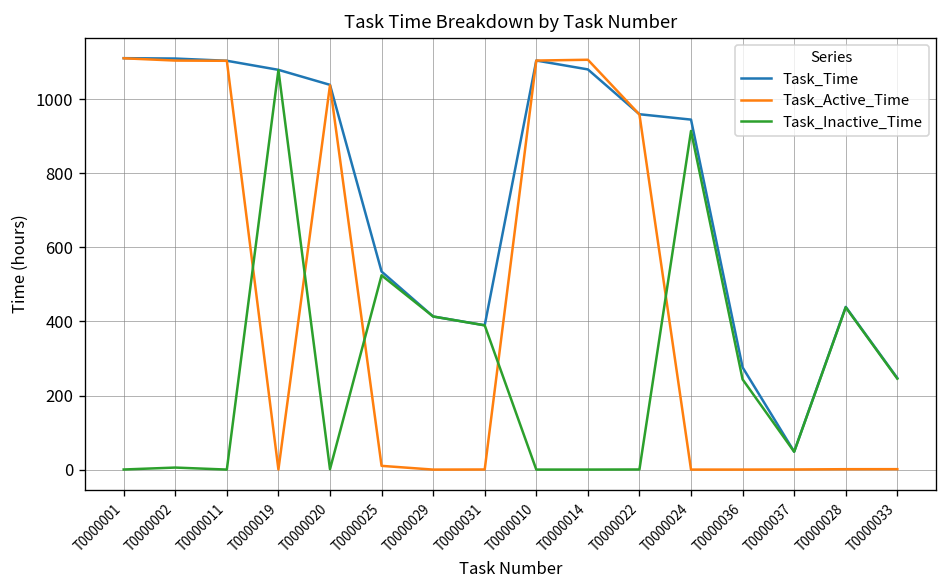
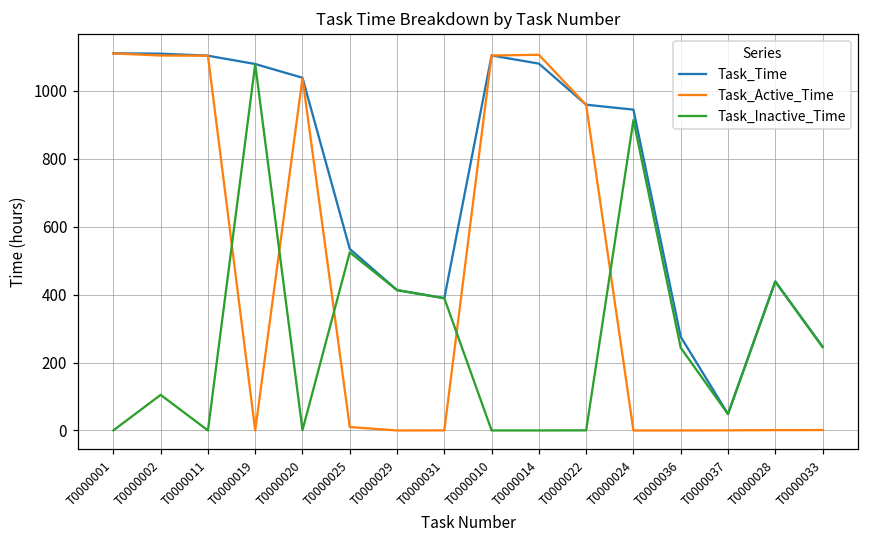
  {
    "Task_Time": {
      "T0000025": 530,
      "T0000014": 1080,
      "T0000024": 940,
      "T0000036": 280
    },
    "Task_Active_Time": {
      "T0000019": 0,
      "T0000025": 10,
      "T0000029": 0,
      "T0000031": 0,
      "T0000014": 1110,
      "T0000024": 0,
      "T0000036": 0,
      "T0000037": 0,
      "T0000028": 0,
      "T0000033": 0
    },
    "Task_Inactive_Time": {
      "T0000001": 0,
-     "T0000002": 10,
+     "T0000002": 100,
      "T0000011": 0,
      "T0000020": 0,
      "T0000025": 520,
      "T0000010": 0,
      "T0000014": 0,
      "T0000022": 0,
      "T0000024": 910,
      "T0000036": 240
    }
  }
